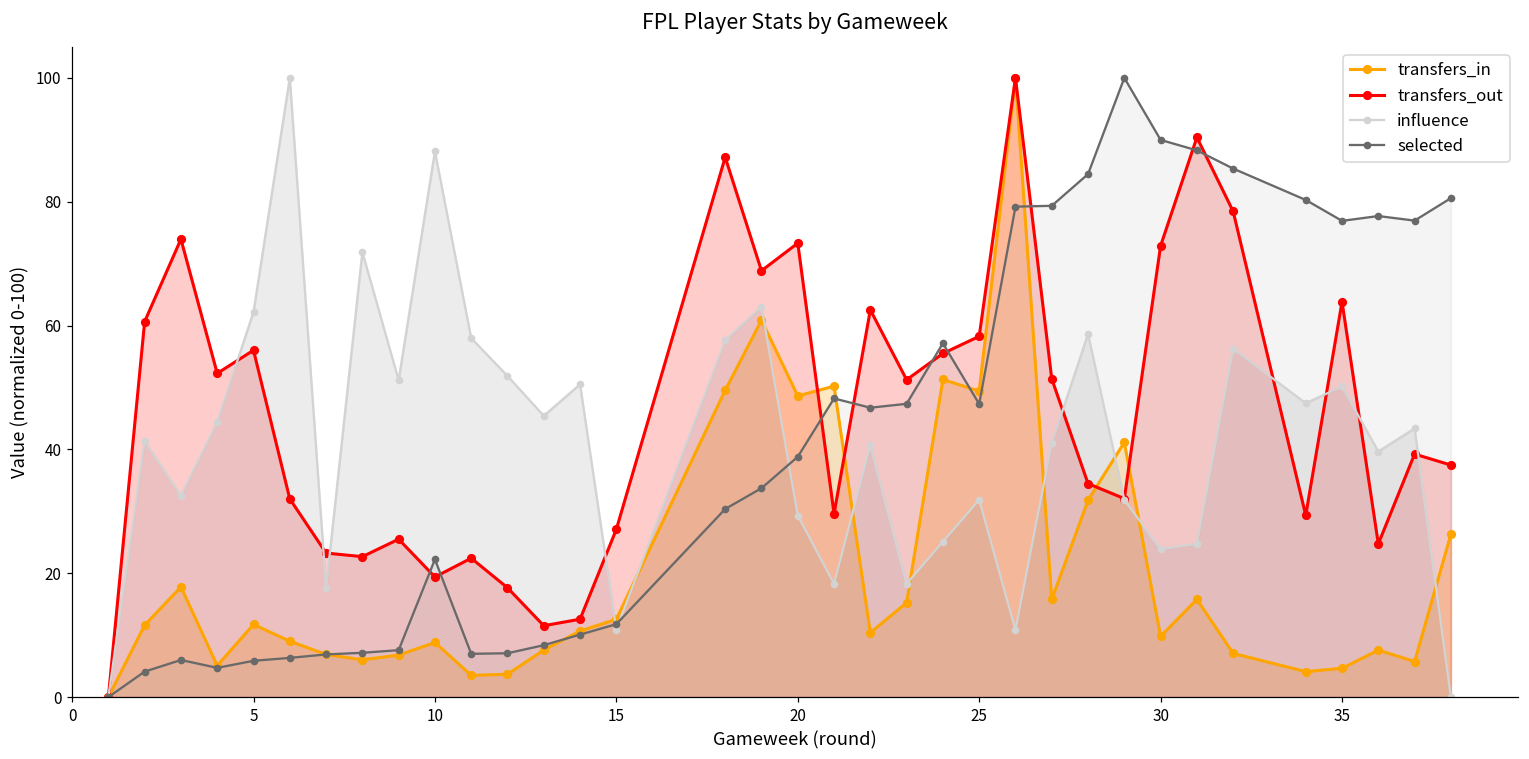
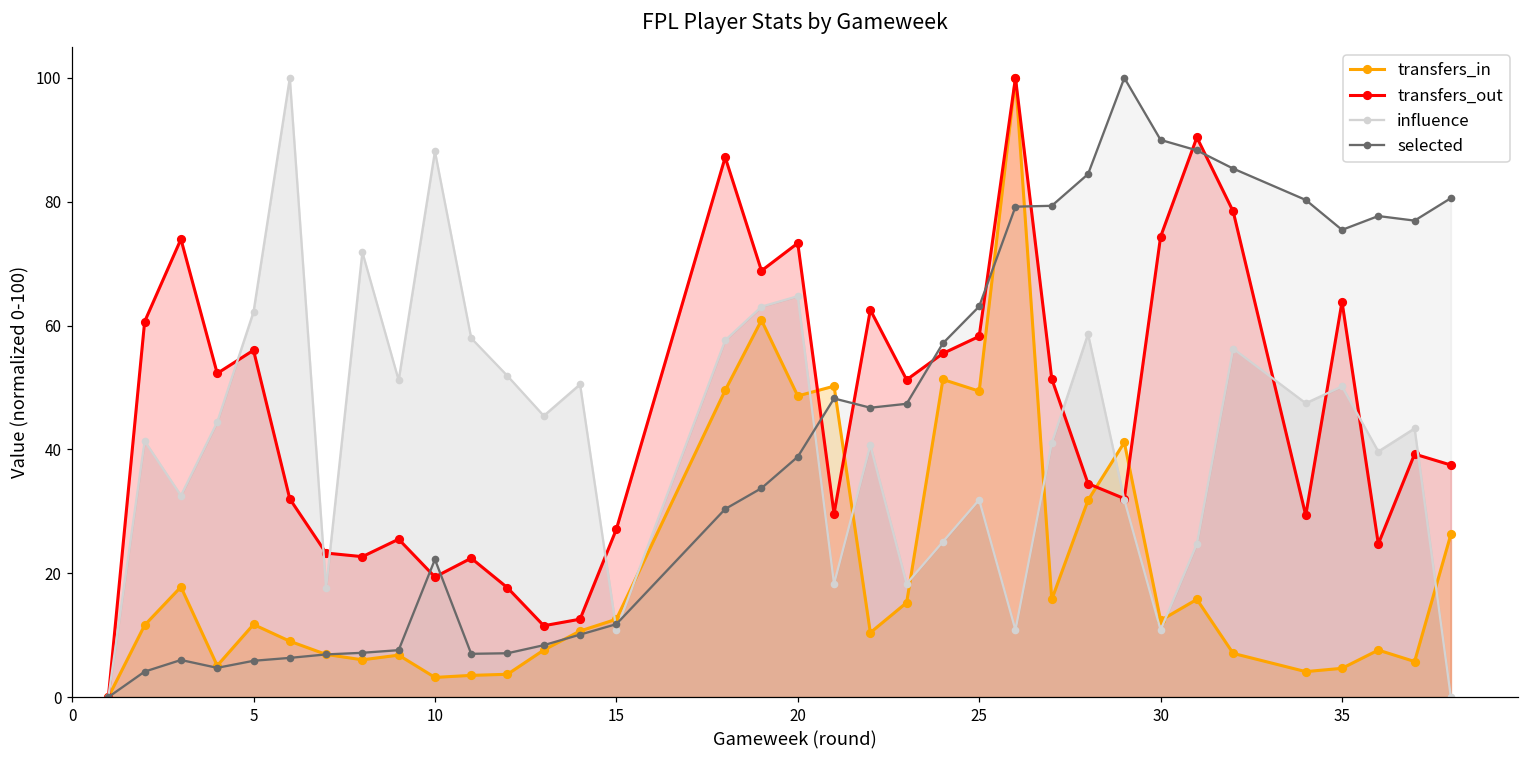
  {
    "transfers_in": {
      "5": 12,
-     "10": 9,
+     "10": 3,
      "15": 13,
      "20": 49,
      "25": 49,
-     "30": 10,
+     "30": 12,
      "35": 5
    },
    "transfers_out": {
      "5": 56,
      "10": 19,
      "15": 27,
      "20": 73,
      "25": 58,
-     "30": 73,
+     "30": 74,
      "35": 64
    },
    "influence": {
      "5": 62,
      "10": 88,
      "15": 11,
-     "20": 29,
+     "20": 65,
      "25": 32,
-     "30": 24,
+     "30": 11,
      "35": 50
    },
    "selected": {
      "5": 6,
      "10": 22,
      "15": 12,
      "20": 39,
-     "25": 47,
+     "25": 63,
      "30": 90,
-     "35": 77
+     "35": 75
    }
  }
